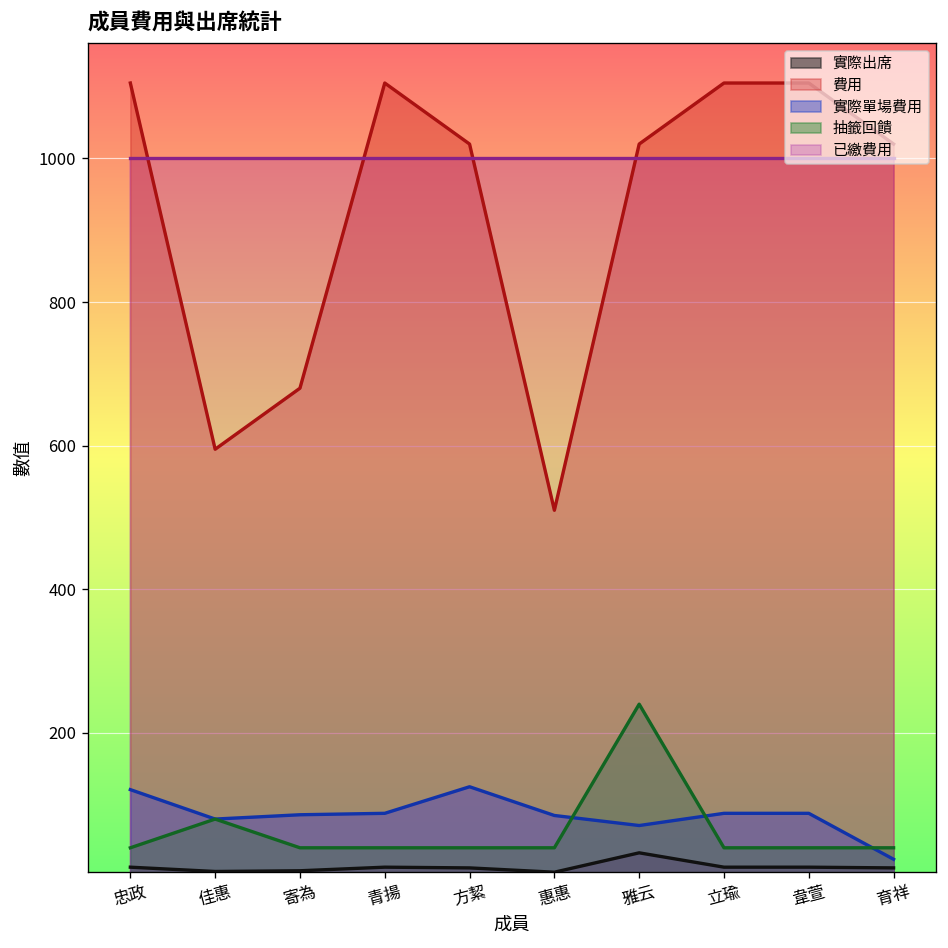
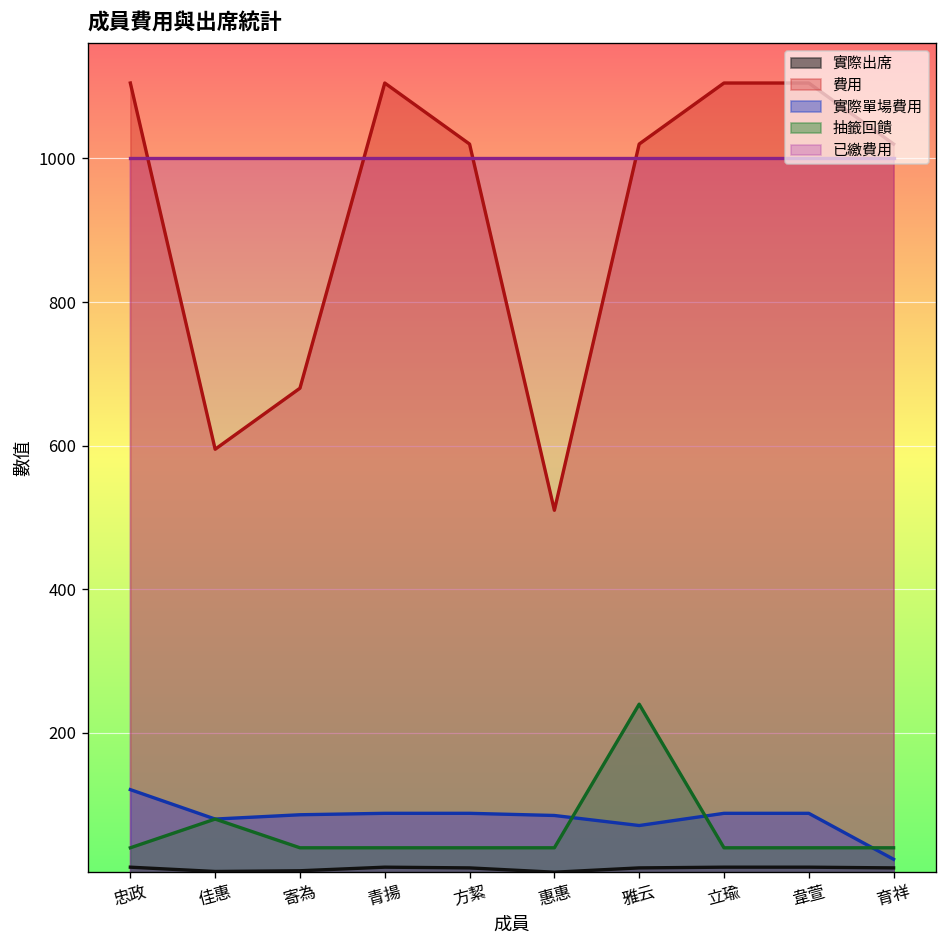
  {
    "實際出席": {
      "忠政": 10,
      "佳惠": 10,
      "寄為": 10,
      "青揚": 10,
      "方絜": 10,
      "惠惠": 10,
-     "雅云": 30,
+     "雅云": 10,
      "立瑜": 10,
      "韋萱": 10,
      "育祥": 10
    },
    "費用": {
      "忠政": 1110,
      "佳惠": 600,
      "寄為": 680,
      "青揚": 1110,
      "方絜": 1020,
      "惠惠": 510,
      "雅云": 1020,
      "立瑜": 1110
    },
    "實際單場費用": {
      "忠政": 120,
      "寄為": 90,
      "青揚": 90,
-     "方絜": 130,
+     "方絜": 90,
      "惠惠": 90,
      "雅云": 70,
      "立瑜": 90,
      "韋萱": 90,
      "育祥": 20
    },
    "抽籤回饋": {
      "忠政": 40,
      "寄為": 40,
      "青揚": 40,
      "方絜": 40,
      "惠惠": 40,
      "雅云": 240,
      "立瑜": 40,
      "韋萱": 40,
      "育祥": 40
    },
    "已繳費用": {
      "忠政": 1000,
      "佳惠": 1000,
      "寄為": 1000,
      "青揚": 1000,
      "方絜": 1000,
      "惠惠": 1000,
      "雅云": 1000,
      "立瑜": 1000
    }
  }
